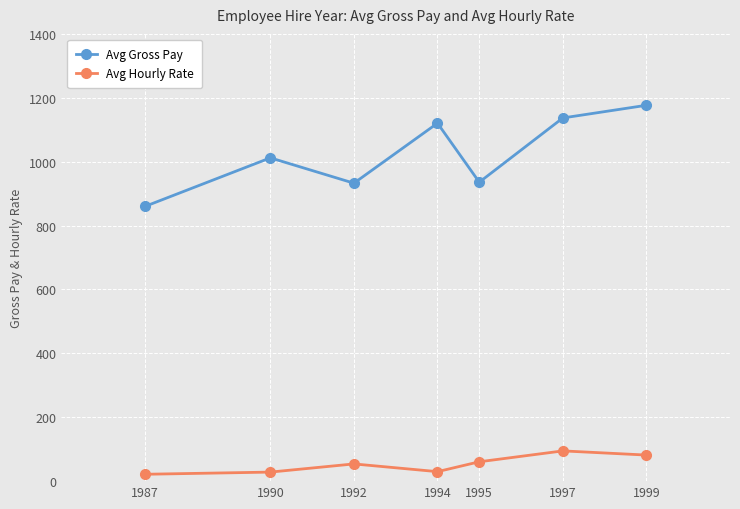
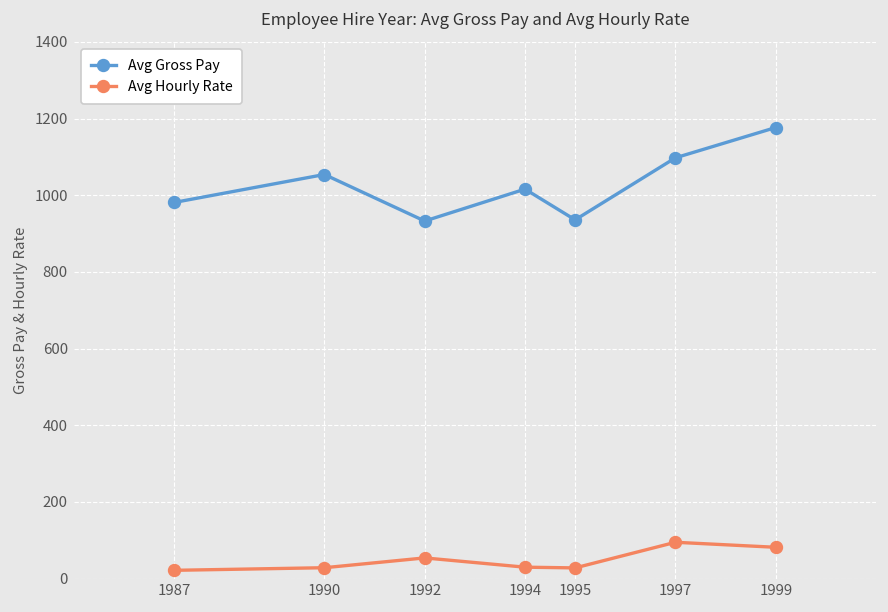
  {
    "Avg Gross Pay": {
-     "1987": 860,
-     "1990": 1010,
+     "1987": 980,
+     "1990": 1050,
      "1992": 930,
-     "1994": 1120,
+     "1994": 1020,
      "1995": 940,
-     "1997": 1140,
+     "1997": 1100,
      "1999": 1180
    },
    "Avg Hourly Rate": {
      "1987": 20,
      "1990": 30,
      "1992": 50,
      "1994": 30,
-     "1995": 60,
+     "1995": 30,
      "1997": 90,
      "1999": 80
    }
  }
